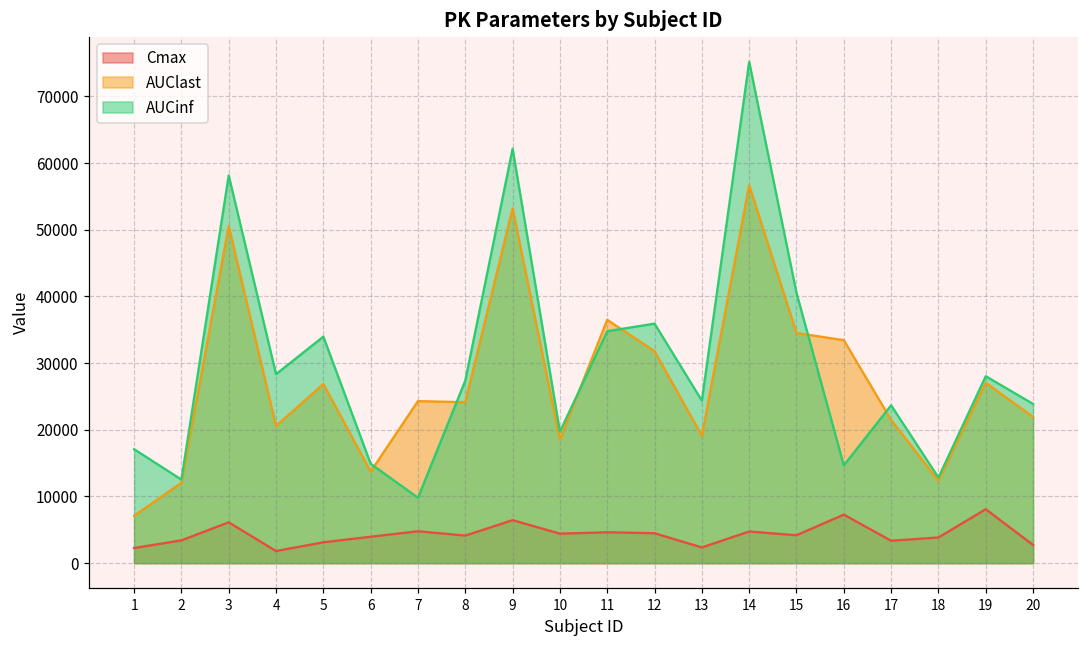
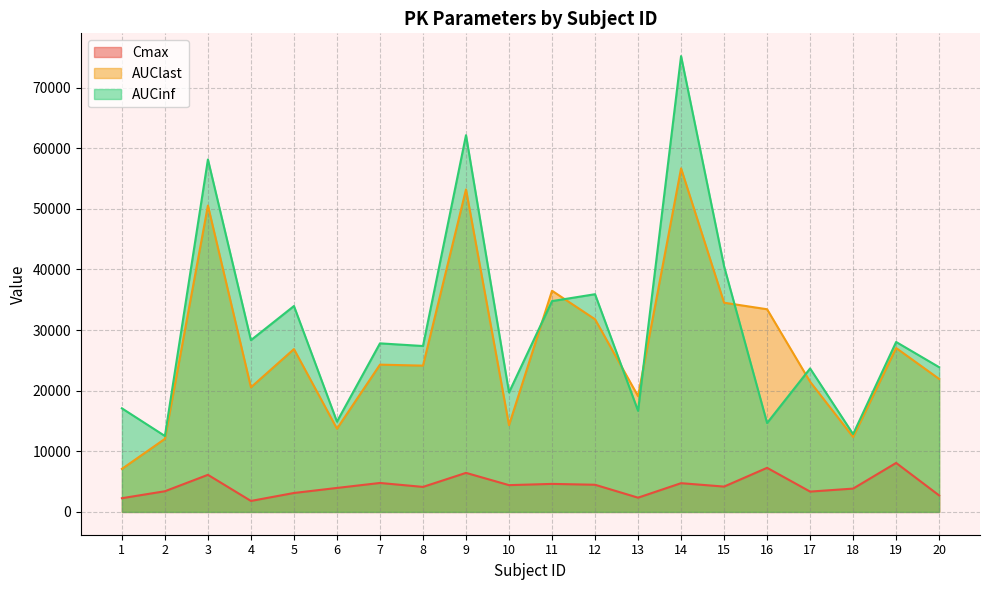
  {
    "Cmax": {
      "1": 2000,
      "2": 3000,
      "3": 6000,
      "4": 2000,
      "5": 3000,
      "6": 4000,
      "7": 5000,
      "8": 4000,
      "9": 6000,
      "10": 4000,
      "11": 5000,
      "12": 4000,
      "13": 2000,
      "14": 5000,
      "15": 4000,
      "16": 7000,
      "17": 3000,
      "18": 4000,
      "19": 8000,
      "20": 3000
    },
    "AUClast": {
      "1": 7000,
      "2": 12000,
      "3": 51000,
      "4": 21000,
      "5": 27000,
      "6": 14000,
      "7": 24000,
      "8": 24000,
      "9": 53000,
-     "10": 19000,
+     "10": 14000,
      "11": 36000,
      "12": 32000,
      "13": 19000,
      "14": 57000,
      "15": 35000,
      "16": 33000,
      "17": 21000,
      "18": 12000,
      "19": 27000,
      "20": 22000
    },
    "AUCinf": {
      "1": 17000,
      "2": 13000,
      "3": 58000,
      "4": 28000,
      "5": 34000,
      "6": 15000,
-     "7": 10000,
+     "7": 28000,
      "8": 27000,
      "9": 62000,
      "10": 20000,
      "11": 35000,
      "12": 36000,
-     "13": 24000,
+     "13": 17000,
      "14": 75000,
      "15": 41000,
      "16": 15000,
      "17": 24000,
      "18": 13000,
      "19": 28000,
      "20": 24000
    }
  }
